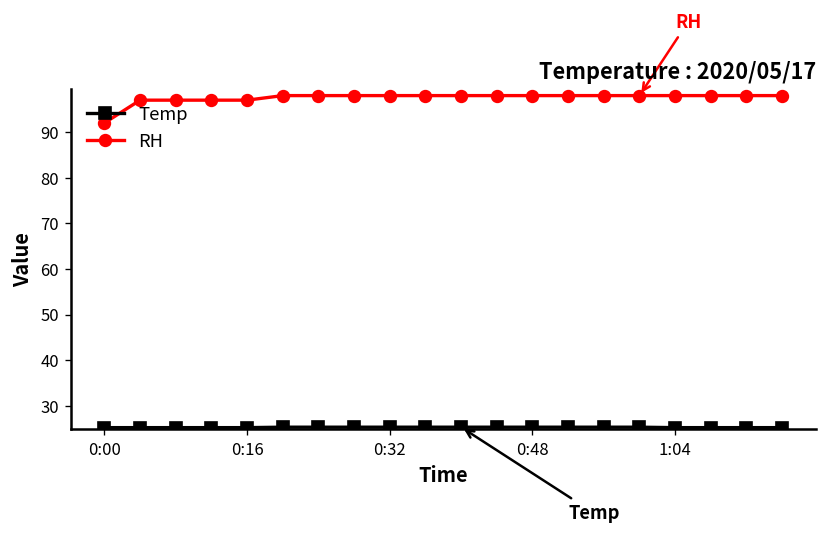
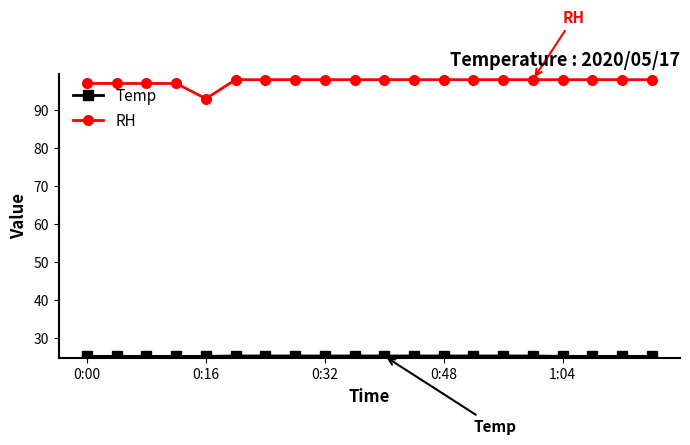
  {
    "Temp": {
      "0:00": 25,
      "0:16": 25,
      "0:32": 25,
      "0:48": 25,
      "1:04": 25
    },
    "RH": {
-     "0:00": 92,
-     "0:16": 97,
+     "0:00": 97,
+     "0:16": 93,
      "0:32": 98,
      "0:48": 98,
      "1:04": 98
    }
  }
